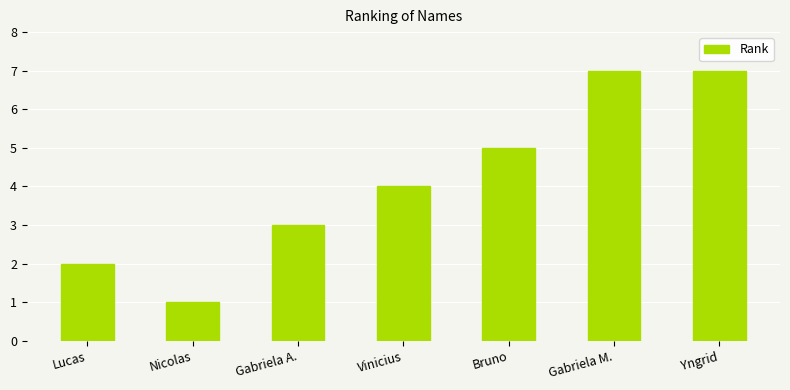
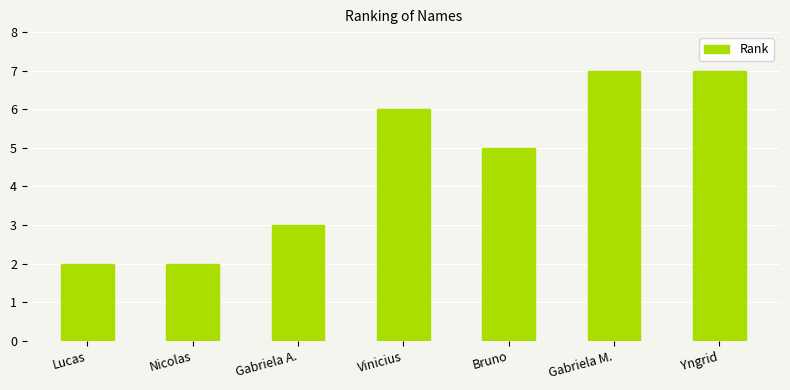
  {
    "Lucas": 2,
-   "Nicolas": 1,
+   "Nicolas": 2,
    "Gabriela A.": 3,
-   "Vinicius": 4,
+   "Vinicius": 6,
    "Bruno": 5,
    "Gabriela M.": 7,
    "Yngrid": 7
  }
